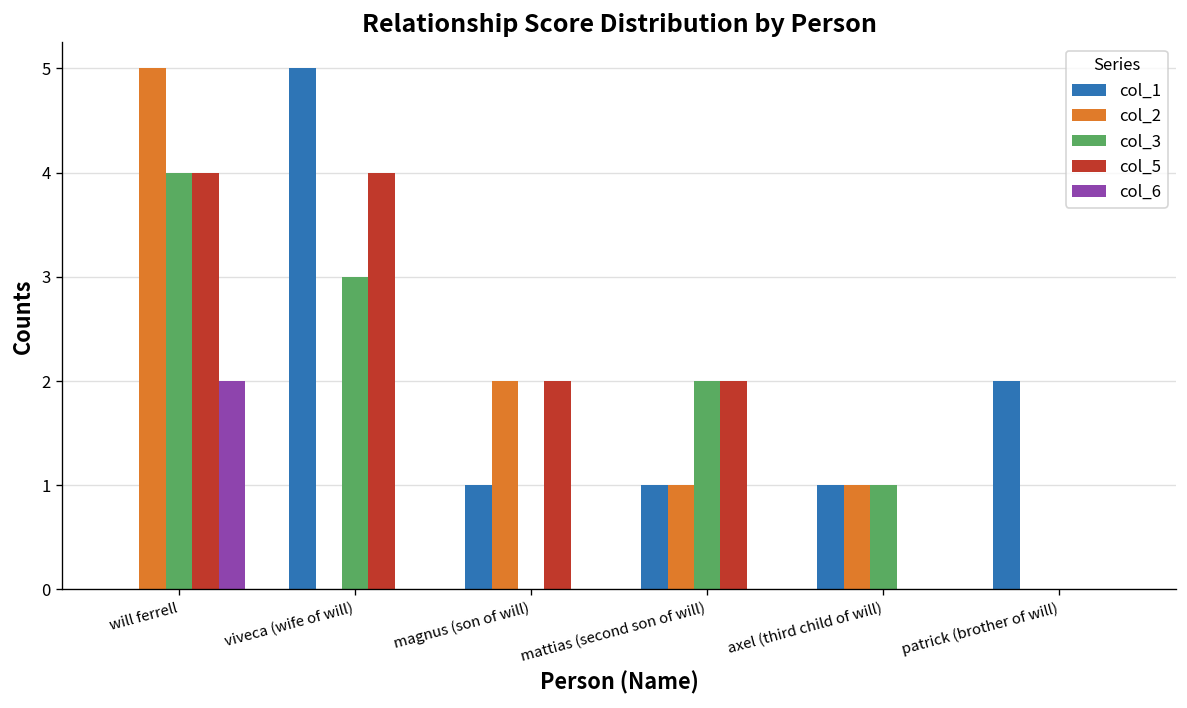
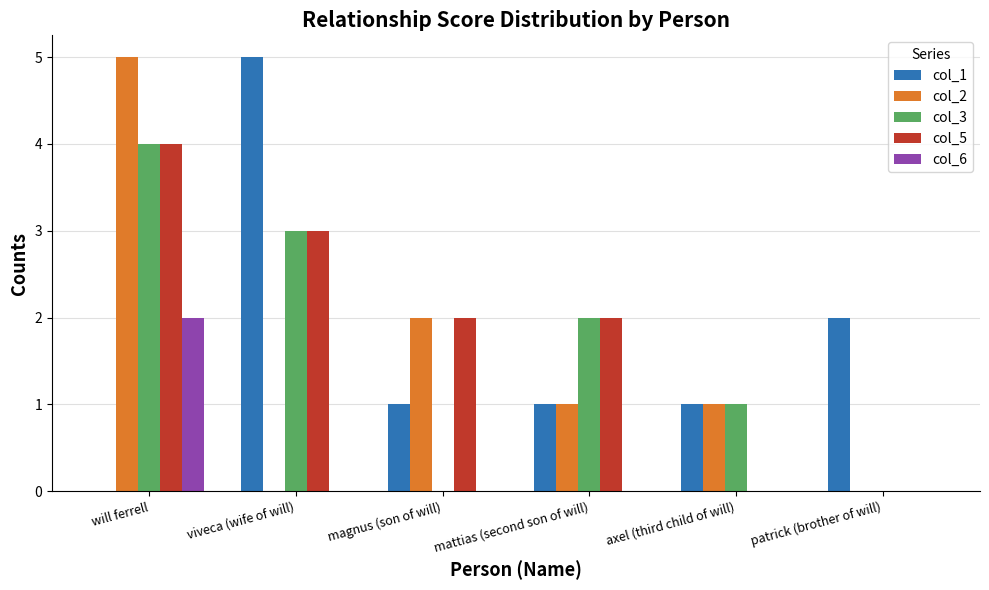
  {
    "col_1": {
      "will ferrell": 0,
      "viveca (wife of will)": 5,
      "magnus (son of will)": 1,
      "mattias (second son of will)": 1,
      "axel (third child of will)": 1,
      "patrick (brother of will)": 2
    },
    "col_2": {
      "will ferrell": 5,
      "viveca (wife of will)": 0,
      "magnus (son of will)": 2,
      "mattias (second son of will)": 1,
      "axel (third child of will)": 1,
      "patrick (brother of will)": 0
    },
    "col_3": {
      "will ferrell": 4,
      "viveca (wife of will)": 3,
      "magnus (son of will)": 0,
      "mattias (second son of will)": 2,
      "axel (third child of will)": 1,
      "patrick (brother of will)": 0
    },
    "col_5": {
      "will ferrell": 4,
-     "viveca (wife of will)": 4,
+     "viveca (wife of will)": 3,
      "magnus (son of will)": 2,
      "mattias (second son of will)": 2,
      "axel (third child of will)": 0,
      "patrick (brother of will)": 0
    },
    "col_6": {
      "will ferrell": 2,
      "viveca (wife of will)": 0,
      "magnus (son of will)": 0,
      "mattias (second son of will)": 0,
      "axel (third child of will)": 0,
      "patrick (brother of will)": 0
    }
  }
